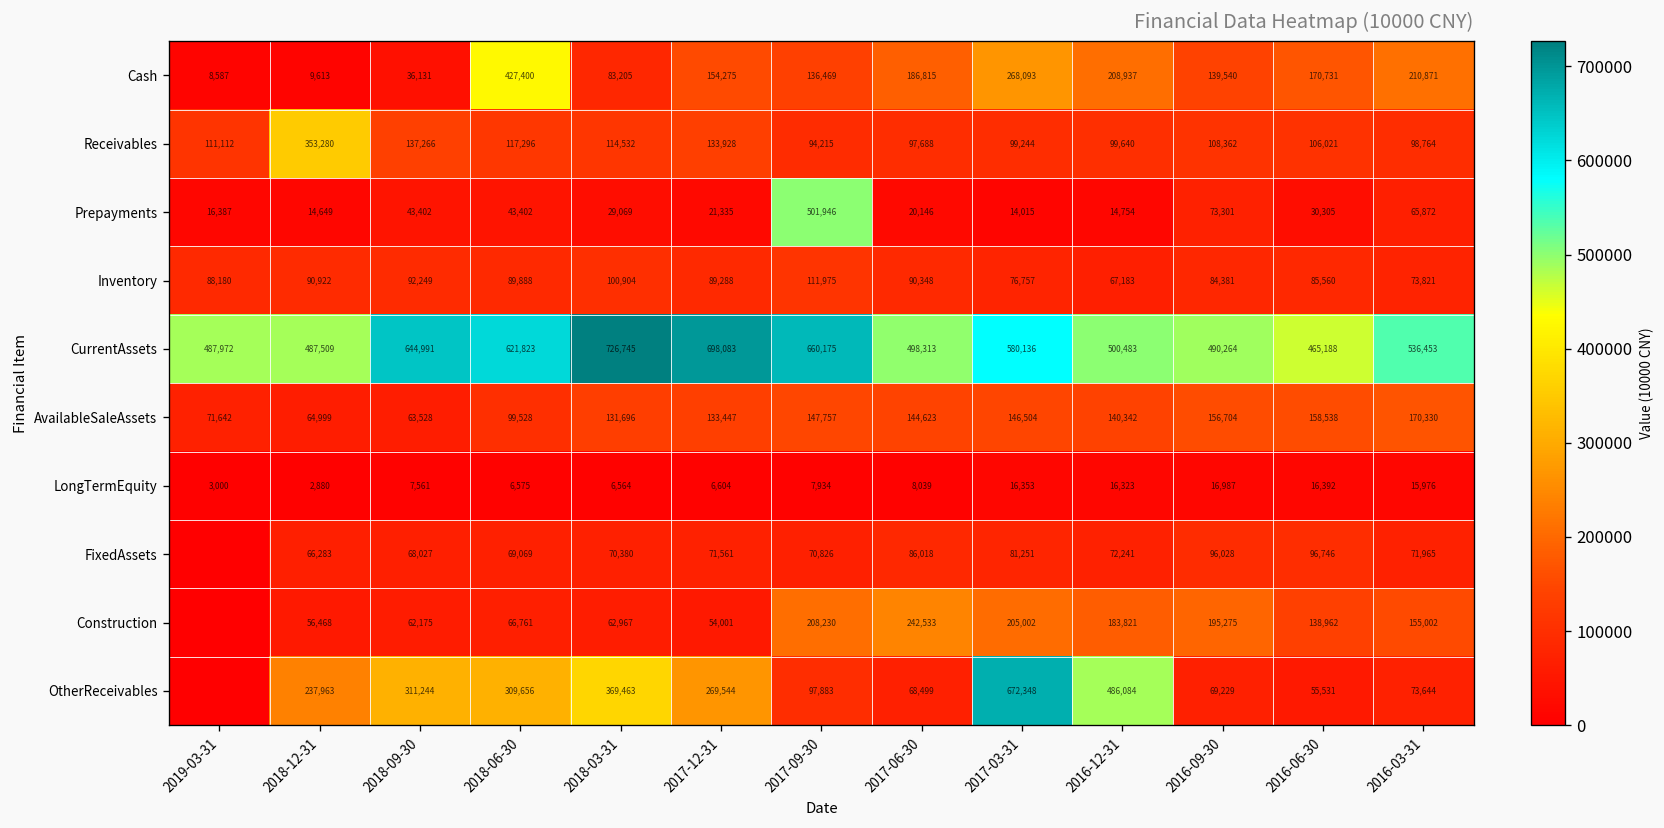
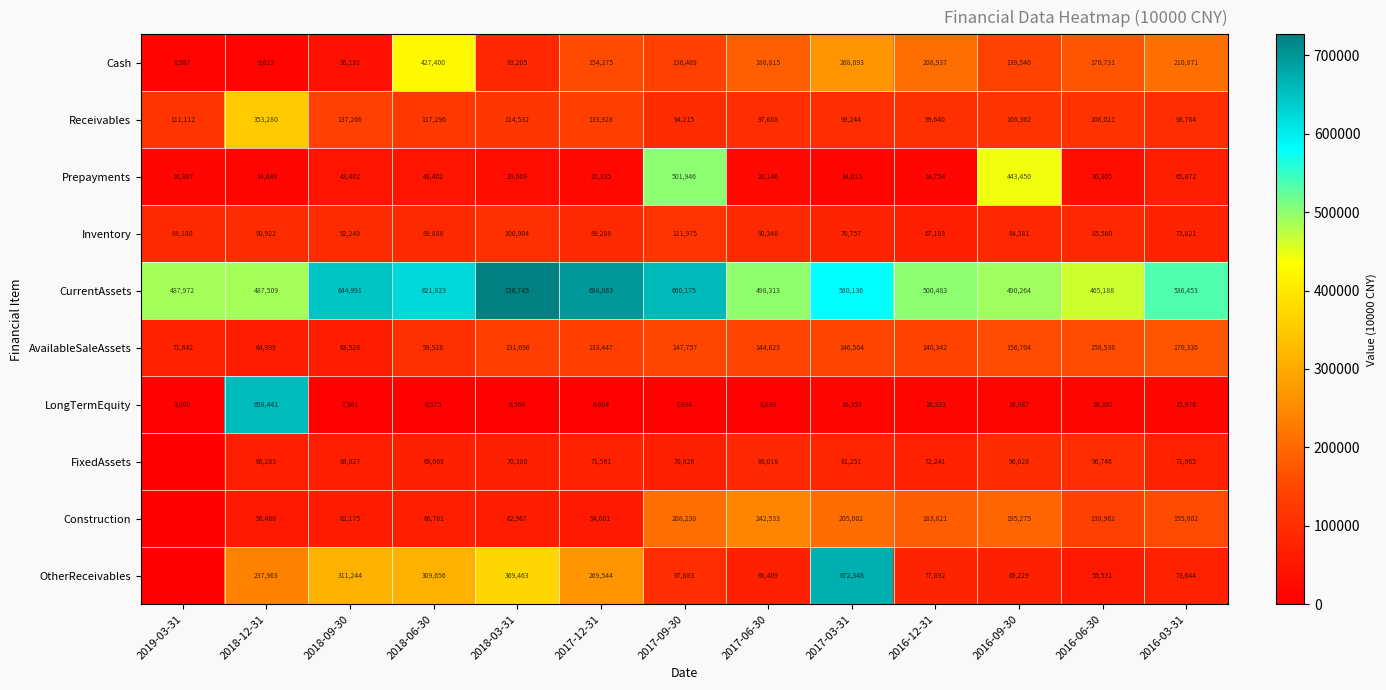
  {
    "Cash": {
      "2019-03-31": "8,587",
      "2018-12-31": "9,613",
      "2018-09-30": "36,131",
      "2018-06-30": "427,400",
      "2018-03-31": "83,205",
      "2017-12-31": "154,275",
      "2017-09-30": "136,469",
      "2017-06-30": "186,815",
      "2017-03-31": "268,093",
      "2016-12-31": "208,937",
      "2016-09-30": "139,540",
      "2016-06-30": "170,731",
      "2016-03-31": "210,871"
    },
    "Receivables": {
      "2019-03-31": "111,112",
      "2018-12-31": "353,280",
      "2018-09-30": "137,266",
      "2018-06-30": "117,296",
      "2018-03-31": "114,532",
      "2017-12-31": "133,928",
      "2017-09-30": "94,215",
      "2017-06-30": "97,688",
      "2017-03-31": "99,244",
      "2016-12-31": "99,640",
      "2016-09-30": "108,362",
      "2016-06-30": "106,021",
      "2016-03-31": "98,764"
    },
    "Prepayments": {
      "2019-03-31": "16,387",
      "2018-12-31": "14,649",
      "2018-09-30": "43,402",
      "2018-06-30": "43,402",
      "2018-03-31": "29,069",
      "2017-12-31": "21,335",
      "2017-09-30": "501,946",
      "2017-06-30": "20,146",
      "2017-03-31": "14,015",
      "2016-12-31": "14,754",
-     "2016-09-30": "73,301",
+     "2016-09-30": "443,450",
      "2016-06-30": "30,305",
      "2016-03-31": "65,872"
    },
    "Inventory": {
      "2019-03-31": "88,180",
      "2018-12-31": "90,922",
      "2018-09-30": "92,249",
      "2018-06-30": "89,888",
      "2018-03-31": "100,904",
      "2017-12-31": "89,288",
      "2017-09-30": "111,975",
      "2017-06-30": "90,348",
      "2017-03-31": "76,757",
      "2016-12-31": "67,183",
      "2016-09-30": "84,381",
      "2016-06-30": "85,560",
      "2016-03-31": "73,821"
    },
    "CurrentAssets": {
      "2019-03-31": "487,972",
      "2018-12-31": "487,509",
      "2018-09-30": "644,991",
      "2018-06-30": "621,823",
      "2018-03-31": "726,745",
      "2017-12-31": "698,083",
      "2017-09-30": "660,175",
      "2017-06-30": "498,313",
      "2017-03-31": "580,136",
      "2016-12-31": "500,483",
      "2016-09-30": "490,264",
      "2016-06-30": "465,188",
      "2016-03-31": "536,453"
    },
    "AvailableSaleAssets": {
      "2019-03-31": "71,642",
      "2018-12-31": "64,999",
      "2018-09-30": "63,528",
      "2018-06-30": "99,528",
      "2018-03-31": "131,696",
      "2017-12-31": "133,447",
      "2017-09-30": "147,757",
      "2017-06-30": "144,623",
      "2017-03-31": "146,504",
      "2016-12-31": "140,342",
      "2016-09-30": "156,704",
      "2016-06-30": "158,538",
      "2016-03-31": "170,330"
    },
    "LongTermEquity": {
      "2019-03-31": "3,000",
-     "2018-12-31": "2,880",
+     "2018-12-31": "658,441",
      "2018-09-30": "7,561",
      "2018-06-30": "6,575",
      "2018-03-31": "6,564",
      "2017-12-31": "6,604",
      "2017-09-30": "7,934",
      "2017-06-30": "8,039",
      "2017-03-31": "16,353",
      "2016-12-31": "16,323",
      "2016-09-30": "16,987",
      "2016-06-30": "16,392",
      "2016-03-31": "15,976"
    },
    "FixedAssets": {
      "2018-12-31": "66,283",
      "2018-09-30": "68,027",
      "2018-06-30": "69,069",
      "2018-03-31": "70,380",
      "2017-12-31": "71,561",
      "2017-09-30": "70,826",
      "2017-06-30": "86,018",
      "2017-03-31": "81,251",
      "2016-12-31": "72,241",
      "2016-09-30": "96,028",
      "2016-06-30": "96,746",
      "2016-03-31": "71,965"
    },
    "Construction": {
      "2018-12-31": "56,468",
      "2018-09-30": "62,175",
      "2018-06-30": "66,761",
      "2018-03-31": "62,967",
      "2017-12-31": "54,001",
      "2017-09-30": "208,230",
      "2017-06-30": "242,533",
      "2017-03-31": "205,002",
      "2016-12-31": "183,821",
      "2016-09-30": "195,275",
      "2016-06-30": "138,962",
      "2016-03-31": "155,002"
    },
    "OtherReceivables": {
      "2018-12-31": "237,963",
      "2018-09-30": "311,244",
      "2018-06-30": "309,656",
      "2018-03-31": "369,463",
      "2017-12-31": "269,544",
      "2017-09-30": "97,883",
      "2017-06-30": "68,499",
      "2017-03-31": "672,348",
-     "2016-12-31": "486,084",
+     "2016-12-31": "77,892",
      "2016-09-30": "69,229",
      "2016-06-30": "55,531",
      "2016-03-31": "73,644"
    }
  }
